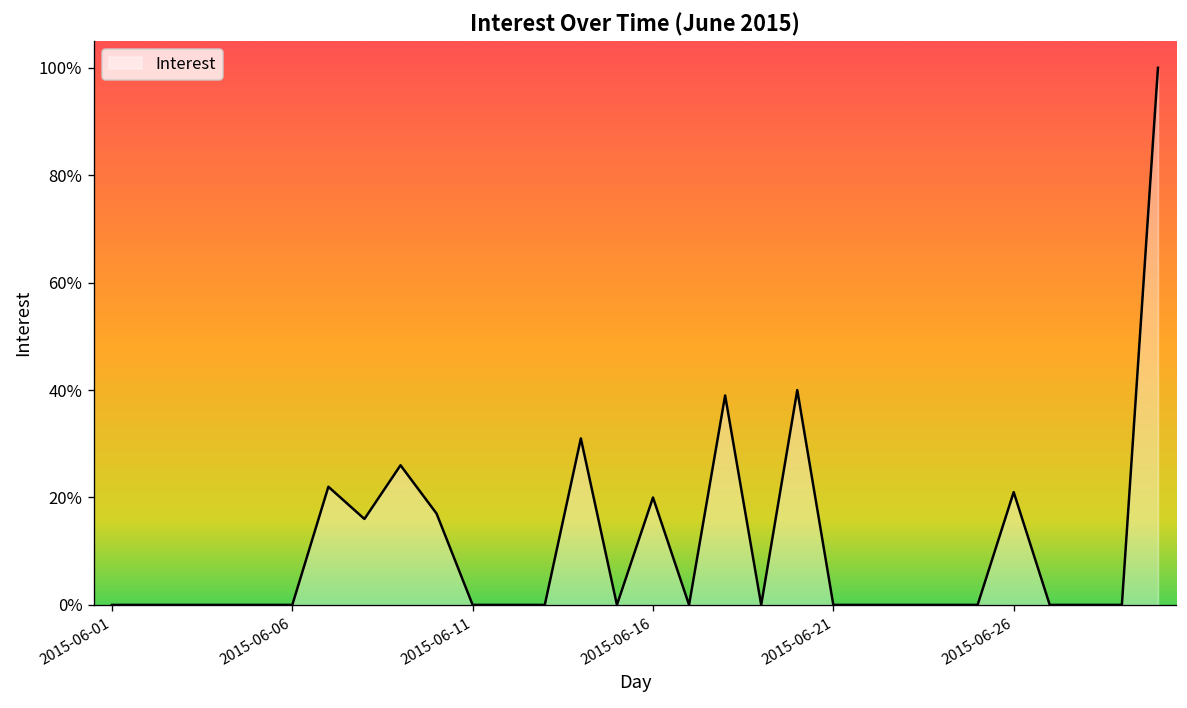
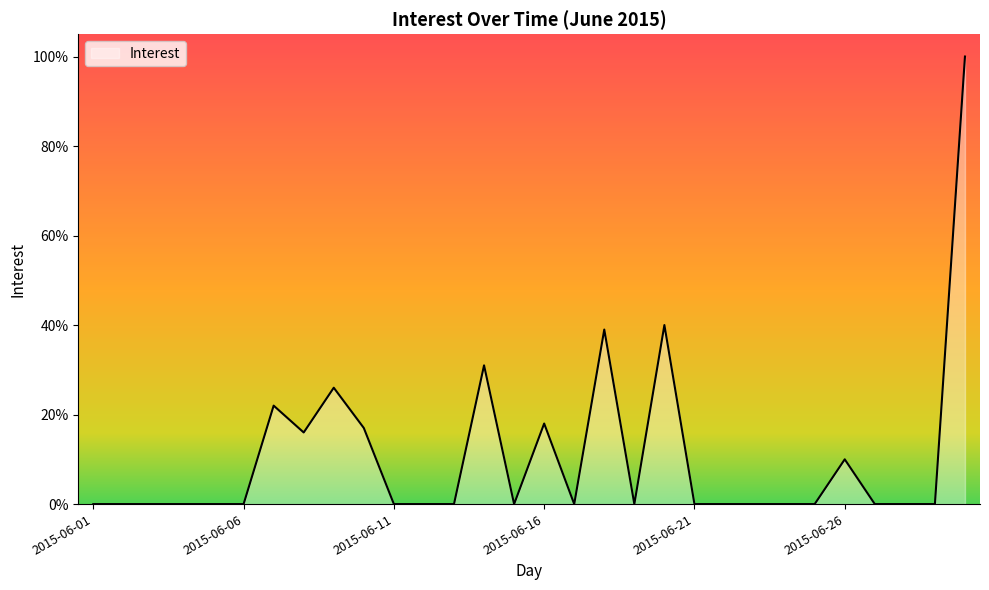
  {
    "2015-06-01": "0%",
    "2015-06-06": "0%",
    "2015-06-11": "0%",
-   "2015-06-16": "20%",
+   "2015-06-16": "18%",
    "2015-06-21": "0%",
-   "2015-06-26": "21%"
+   "2015-06-26": "10%"
  }
